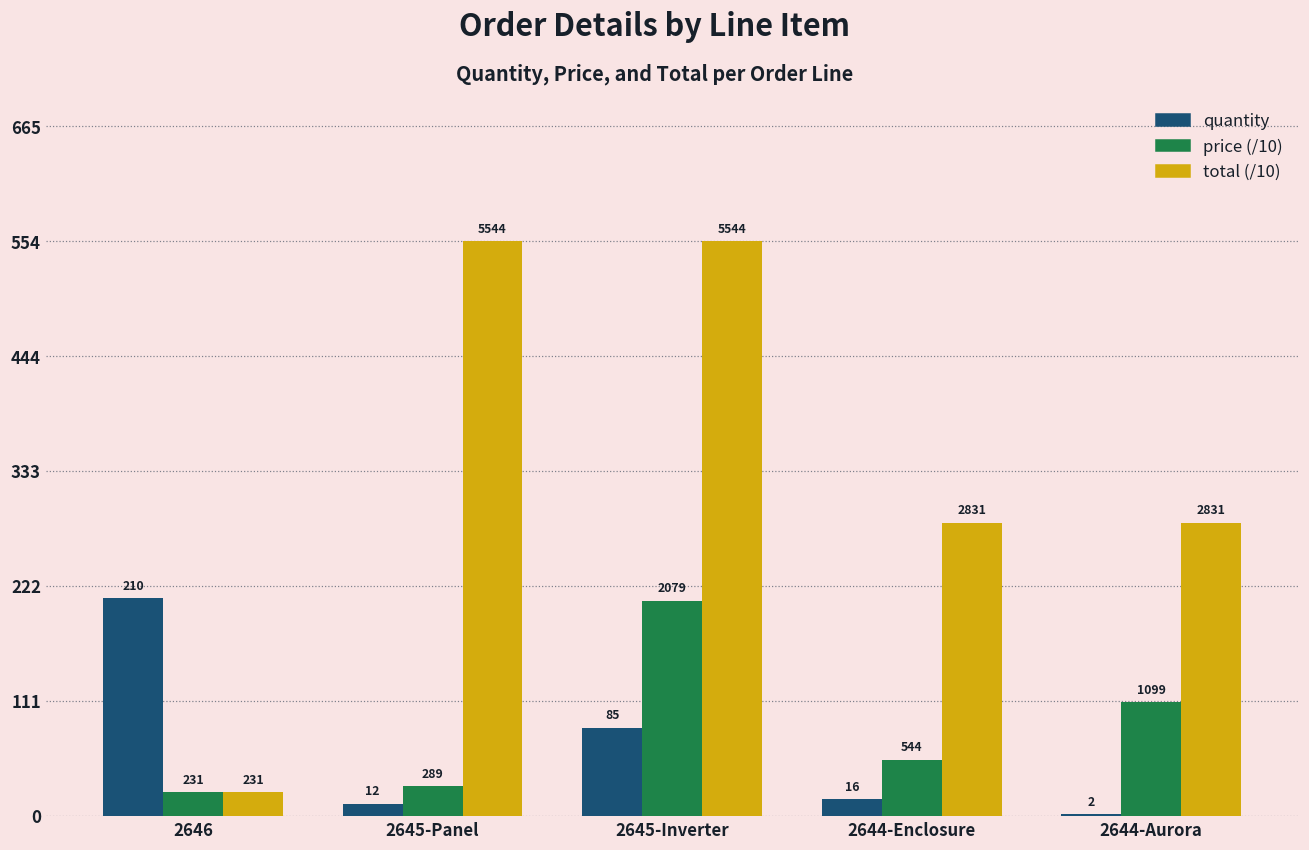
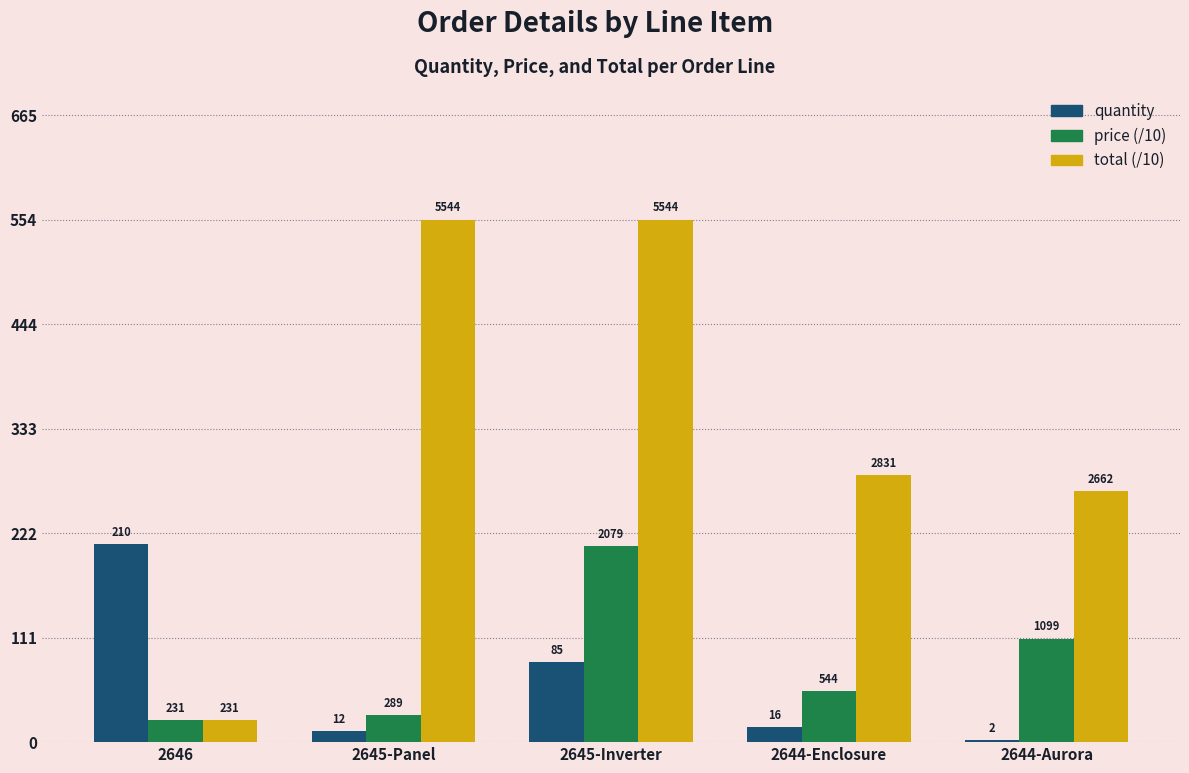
  {
    "quantity": {
      "2646": 210,
      "2645-Panel": 12,
      "2645-Inverter": 85,
      "2644-Enclosure": 16,
      "2644-Aurora": 2
    },
    "total (/10)": {
-     "2644-Aurora": 2831
+     "2644-Aurora": 2662
    }
  }
